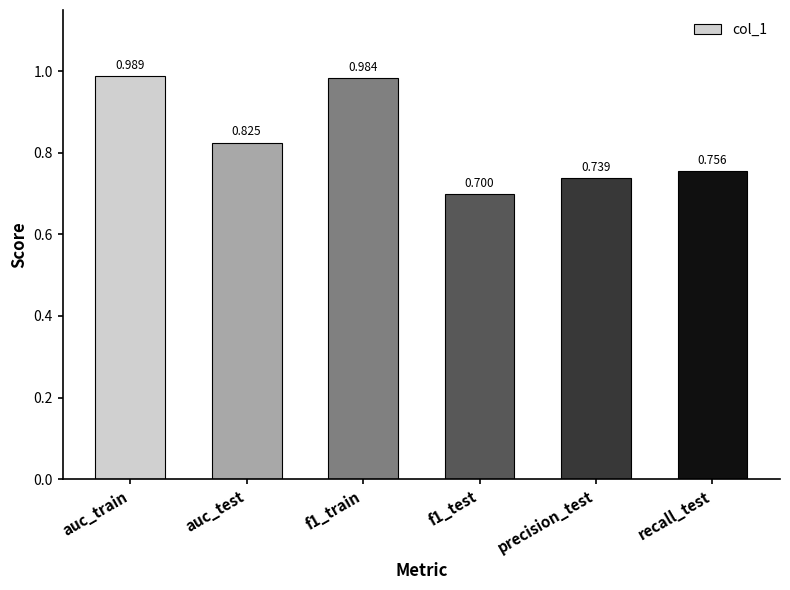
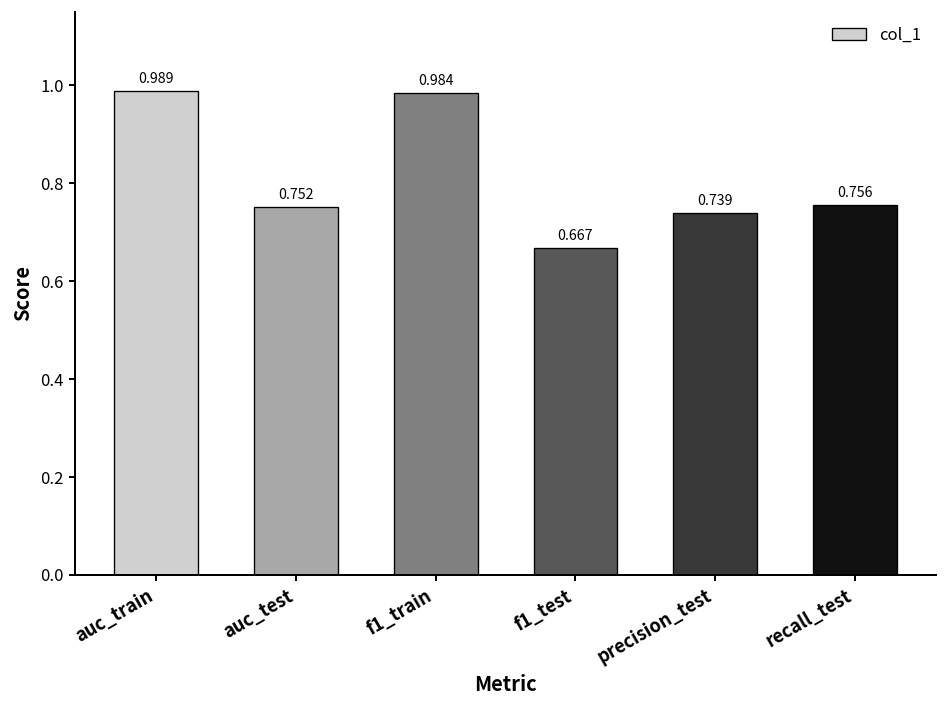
  {
    "auc_train": 0.989,
-   "auc_test": 0.825,
+   "auc_test": 0.752,
    "f1_train": 0.984,
-   "f1_test": 0.700,
+   "f1_test": 0.667,
    "precision_test": 0.739,
    "recall_test": 0.756
  }
